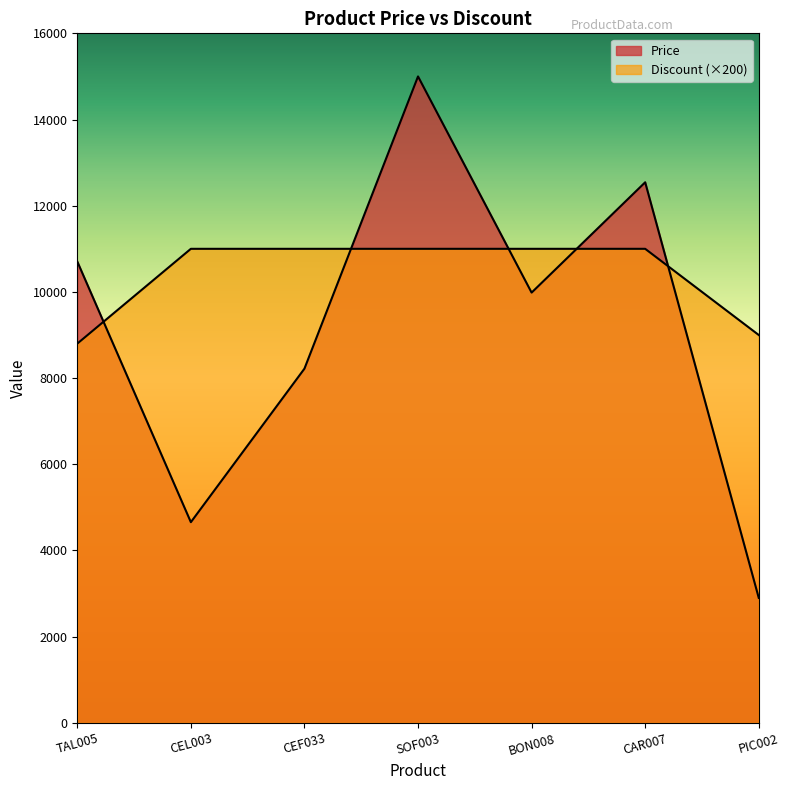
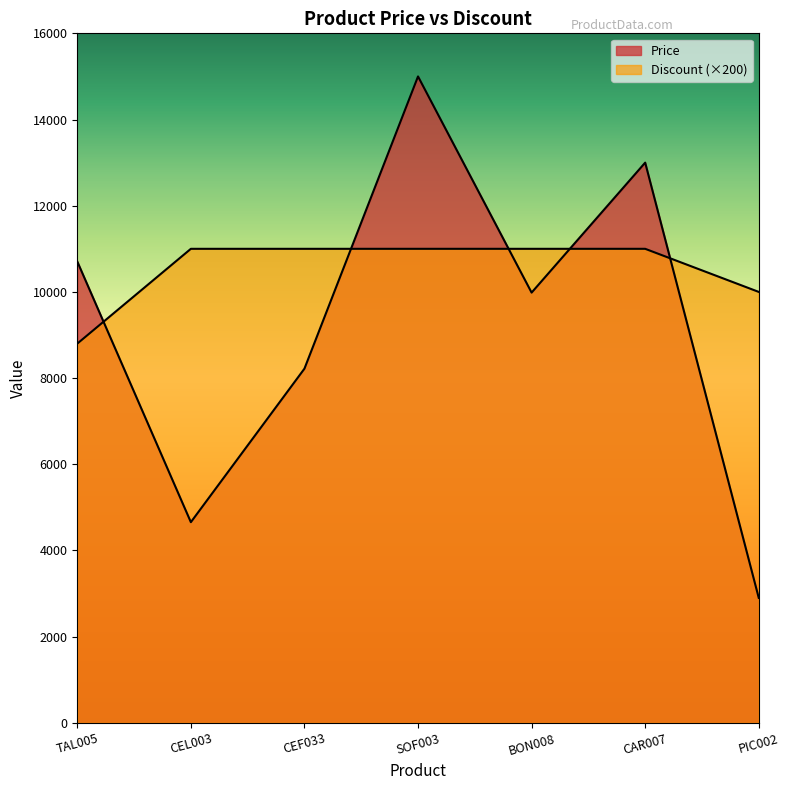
  {
    "Price": {
      "TAL005": 10700,
      "CEL003": 4700,
      "CEF033": 8200,
      "SOF003": 15000,
      "BON008": 10000,
-     "CAR007": 12500,
+     "CAR007": 13000,
      "PIC002": 2900
    },
    "Discount (×200)": {
      "TAL005": 8800,
      "CEL003": 11000,
      "CEF033": 11000,
      "SOF003": 11000,
      "BON008": 11000,
      "CAR007": 11000,
-     "PIC002": 9000
+     "PIC002": 10000
    }
  }
